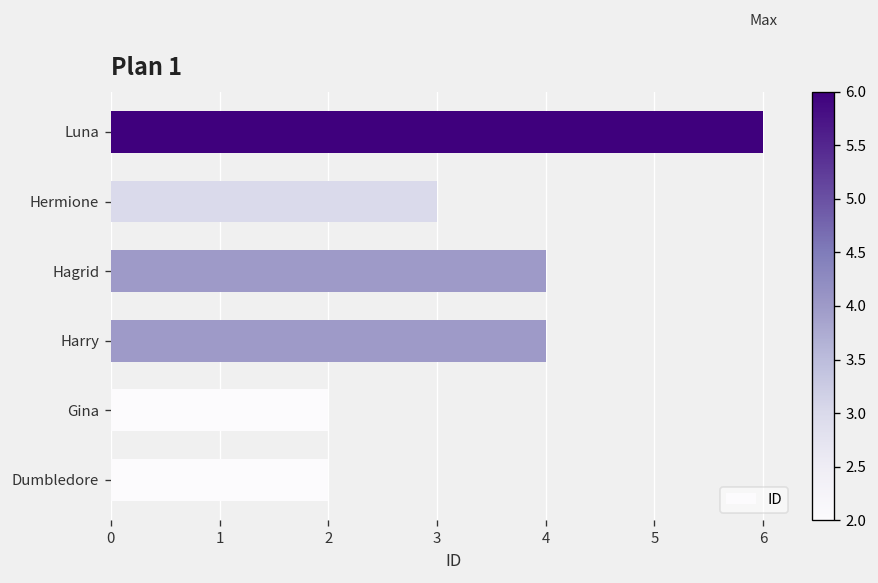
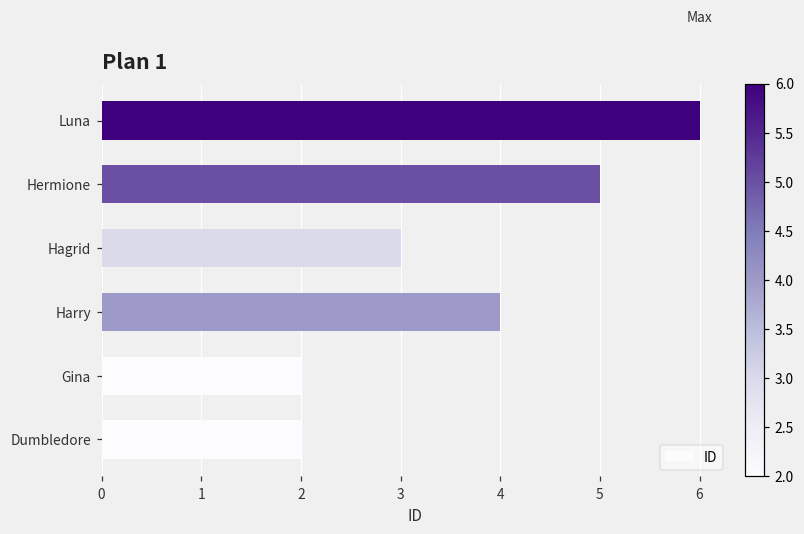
  {
    "Luna": 6,
-   "Hermione": 3,
-   "Hagrid": 4,
+   "Hermione": 5,
+   "Hagrid": 3,
    "Harry": 4,
    "Gina": 2,
    "Dumbledore": 2
  }
